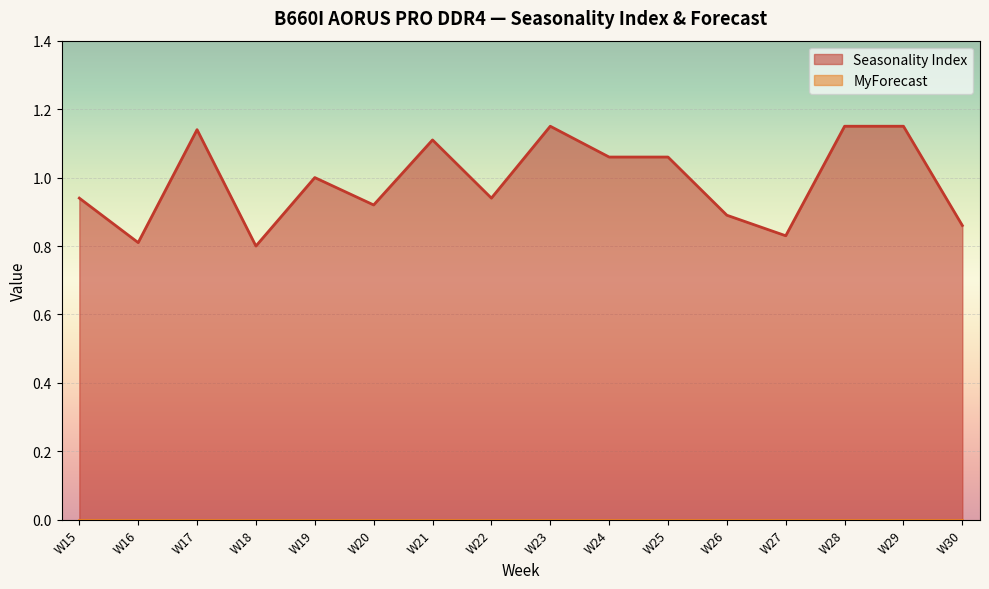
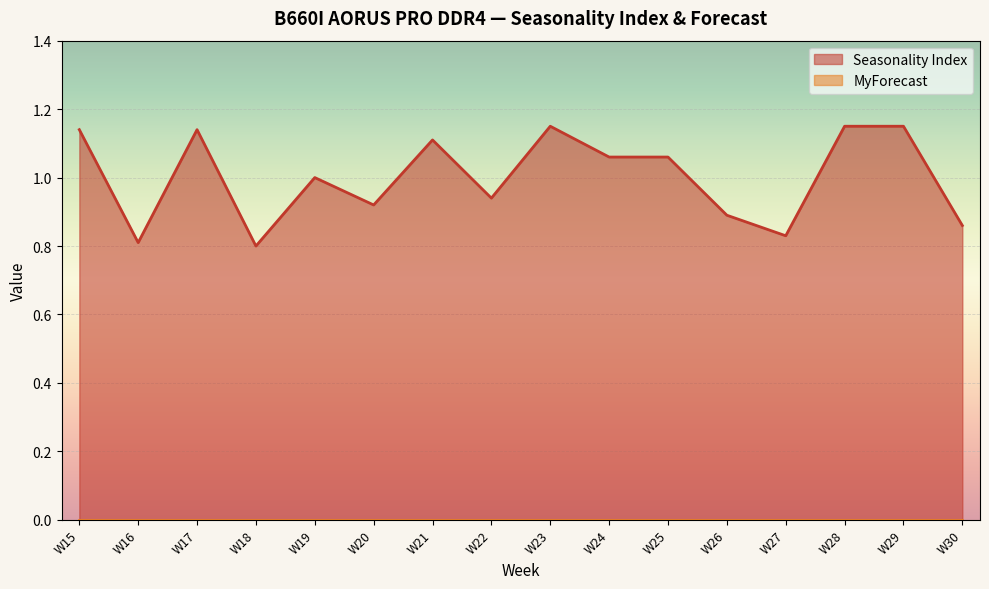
  {
    "Seasonality Index": {
-     "W15": 0.94,
+     "W15": 1.14,
      "W16": 0.81,
      "W17": 1.14,
      "W18": 0.80,
      "W19": 1.00,
      "W20": 0.92,
      "W21": 1.11,
      "W22": 0.94,
      "W23": 1.15,
      "W24": 1.06,
      "W25": 1.06,
      "W26": 0.89,
      "W27": 0.83,
      "W28": 1.15,
      "W29": 1.15,
      "W30": 0.86
    },
    "MyForecast": {
      "W15": 0.00,
      "W16": 0.00,
      "W17": 0.00,
      "W18": 0.00,
      "W19": 0.00,
      "W20": 0.00,
      "W21": 0.00,
      "W22": 0.00,
      "W23": 0.00,
      "W24": 0.00,
      "W25": 0.00,
      "W26": 0.00,
      "W27": 0.00,
      "W28": 0.00,
      "W29": 0.00,
      "W30": 0.00
    }
  }
